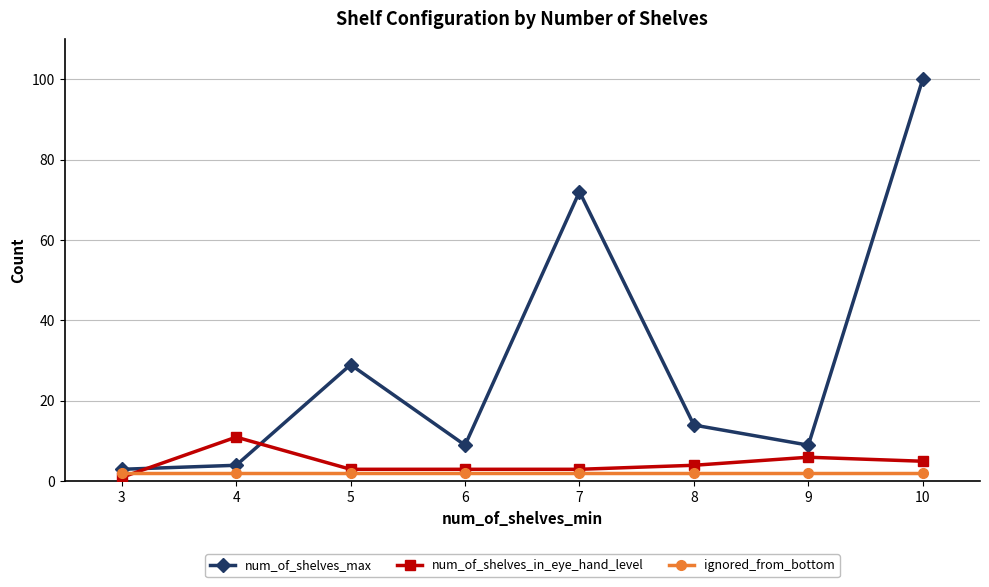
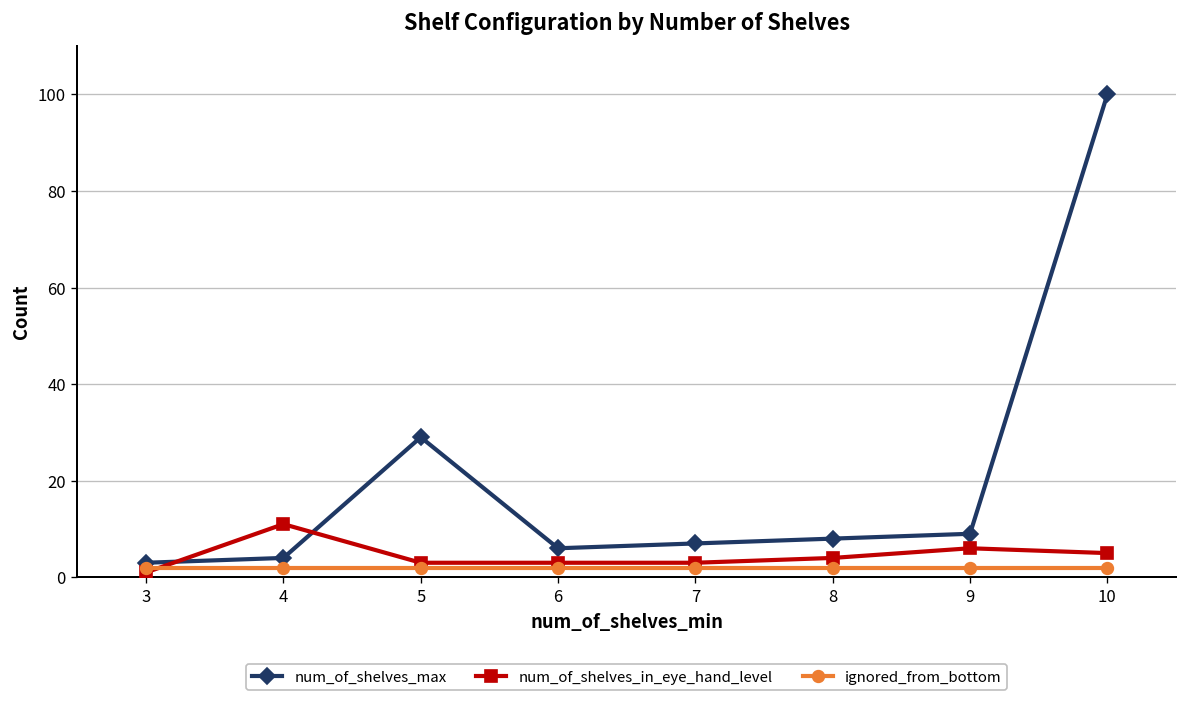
  {
    "num_of_shelves_max": {
      "3": 3,
      "4": 4,
      "5": 29,
-     "6": 9,
-     "7": 72,
-     "8": 14,
+     "6": 6,
+     "7": 7,
+     "8": 8,
      "9": 9,
      "10": 100
    },
    "num_of_shelves_in_eye_hand_level": {
      "3": 1,
      "4": 11,
      "5": 3,
      "6": 3,
      "7": 3,
      "8": 4,
      "9": 6,
      "10": 5
    },
    "ignored_from_bottom": {
      "3": 2,
      "4": 2,
      "5": 2,
      "6": 2,
      "7": 2,
      "8": 2,
      "9": 2,
      "10": 2
    }
  }
